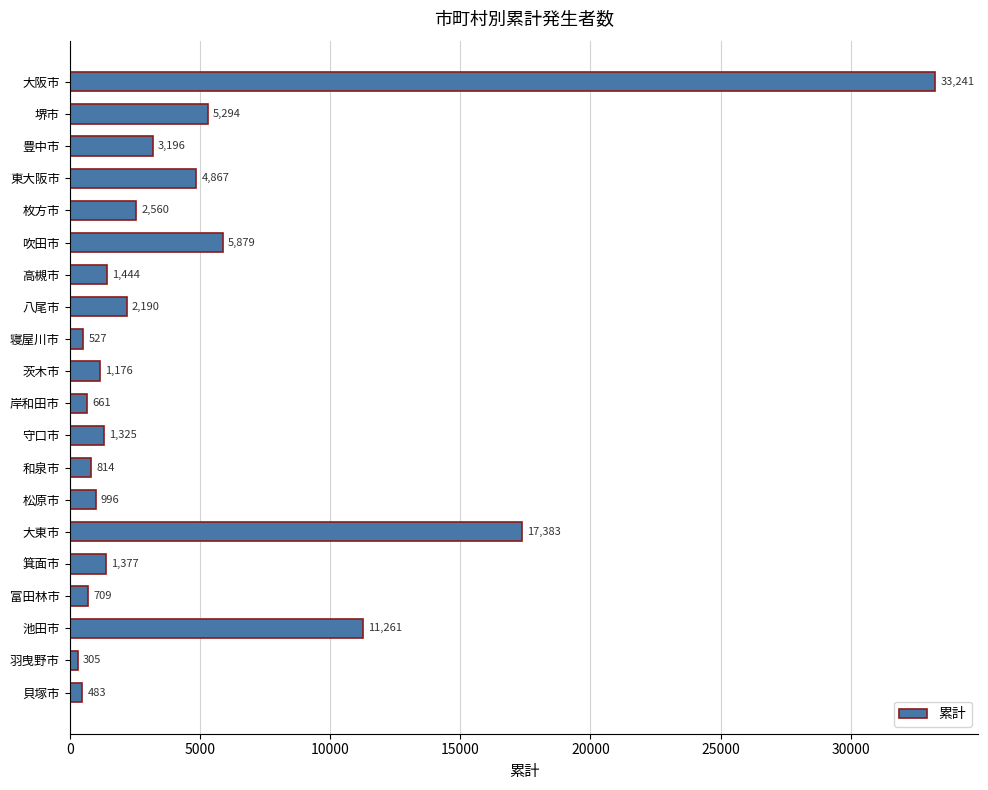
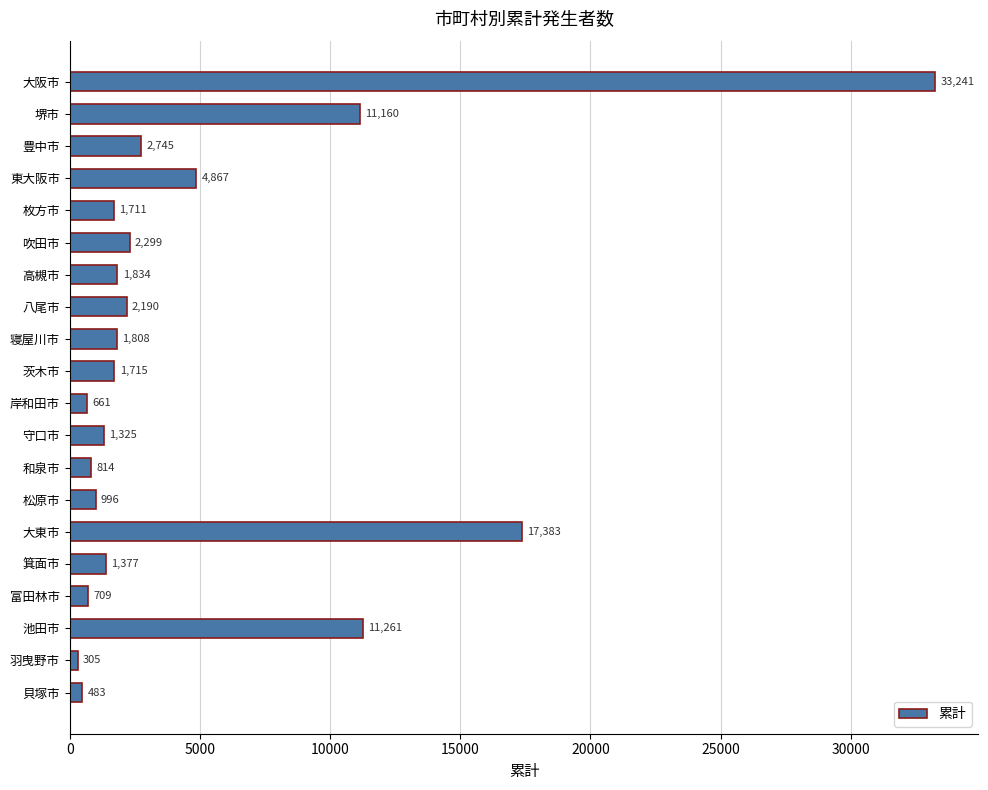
  {
    "大阪市": "33,241",
-   "堺市": "5,294",
-   "豊中市": "3,196",
+   "堺市": "11,160",
+   "豊中市": "2,745",
    "東大阪市": "4,867",
-   "枚方市": "2,560",
-   "吹田市": "5,879",
-   "高槻市": "1,444",
+   "枚方市": "1,711",
+   "吹田市": "2,299",
+   "高槻市": "1,834",
    "八尾市": "2,190",
-   "寝屋川市": "527",
-   "茨木市": "1,176",
+   "寝屋川市": "1,808",
+   "茨木市": "1,715",
    "岸和田市": "661",
    "守口市": "1,325",
    "和泉市": "814",
    "松原市": "996",
    "大東市": "17,383",
    "箕面市": "1,377",
    "富田林市": "709",
    "池田市": "11,261",
    "羽曳野市": "305",
    "貝塚市": "483"
  }
